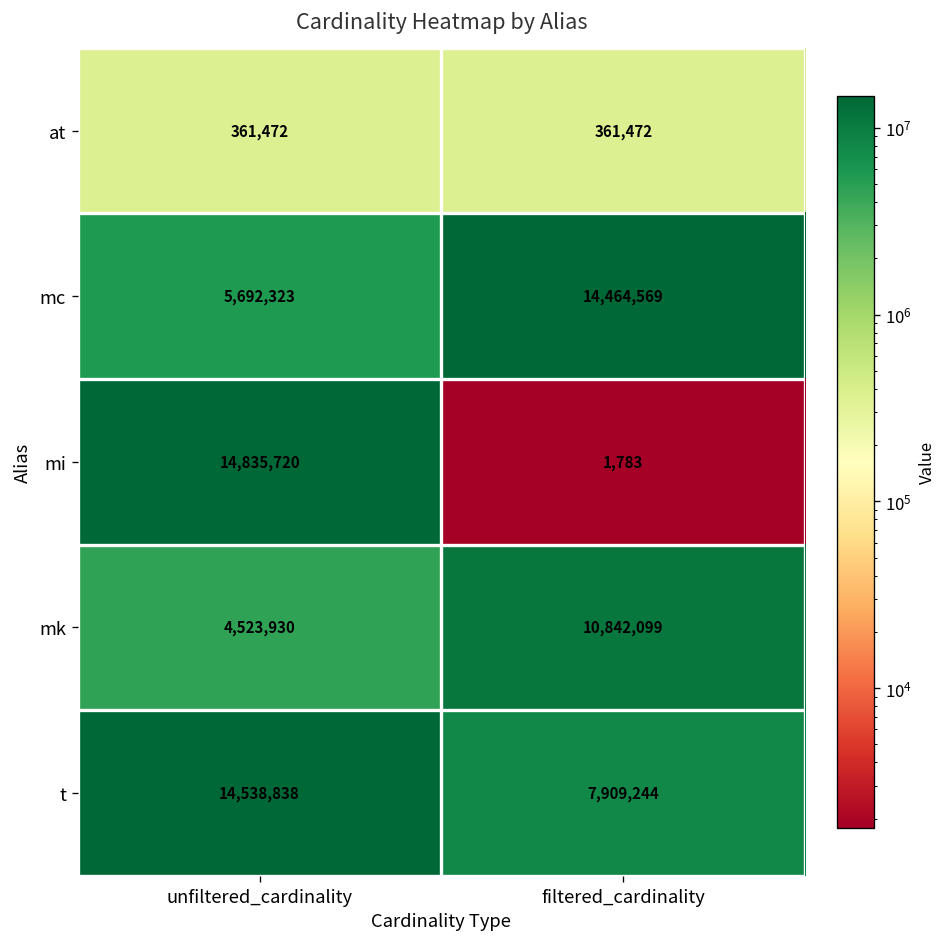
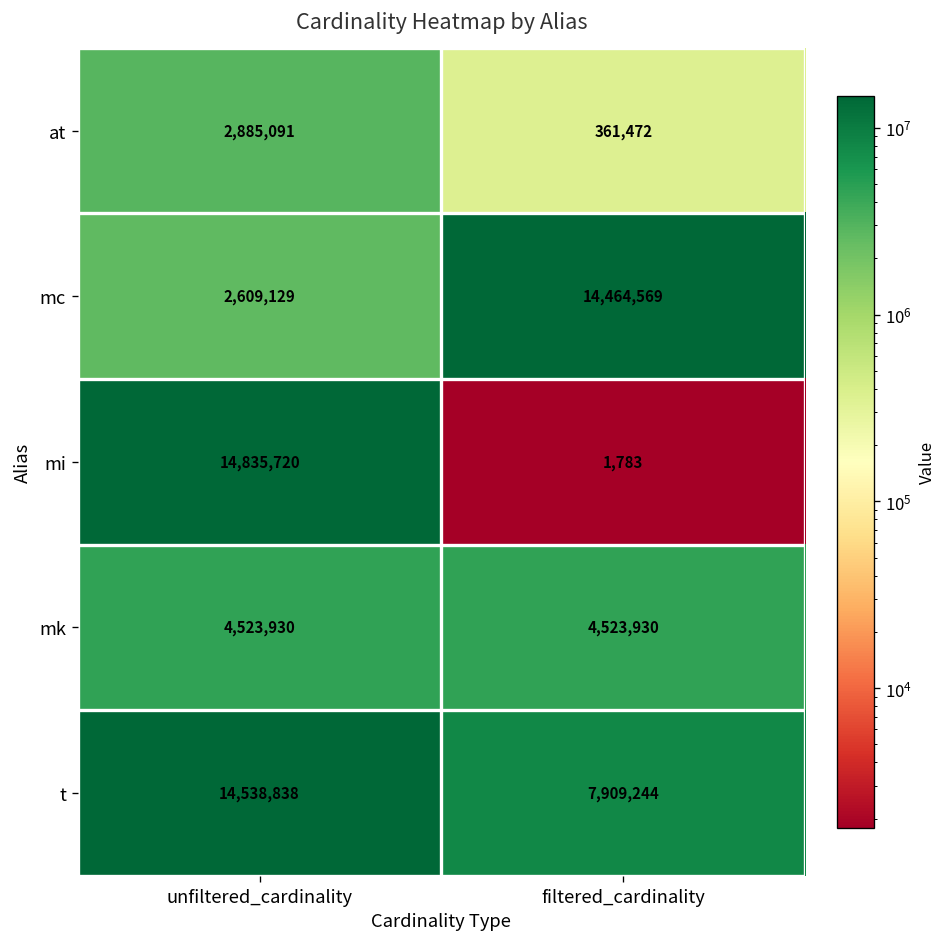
  {
    "at": {
-     "unfiltered_cardinality": "361,472",
+     "unfiltered_cardinality": "2,885,091",
      "filtered_cardinality": "361,472"
    },
    "mc": {
-     "unfiltered_cardinality": "5,692,323",
+     "unfiltered_cardinality": "2,609,129",
      "filtered_cardinality": "14,464,569"
    },
    "mi": {
      "unfiltered_cardinality": "14,835,720",
      "filtered_cardinality": "1,783"
    },
    "mk": {
      "unfiltered_cardinality": "4,523,930",
-     "filtered_cardinality": "10,842,099"
+     "filtered_cardinality": "4,523,930"
    },
    "t": {
      "unfiltered_cardinality": "14,538,838",
      "filtered_cardinality": "7,909,244"
    }
  }
